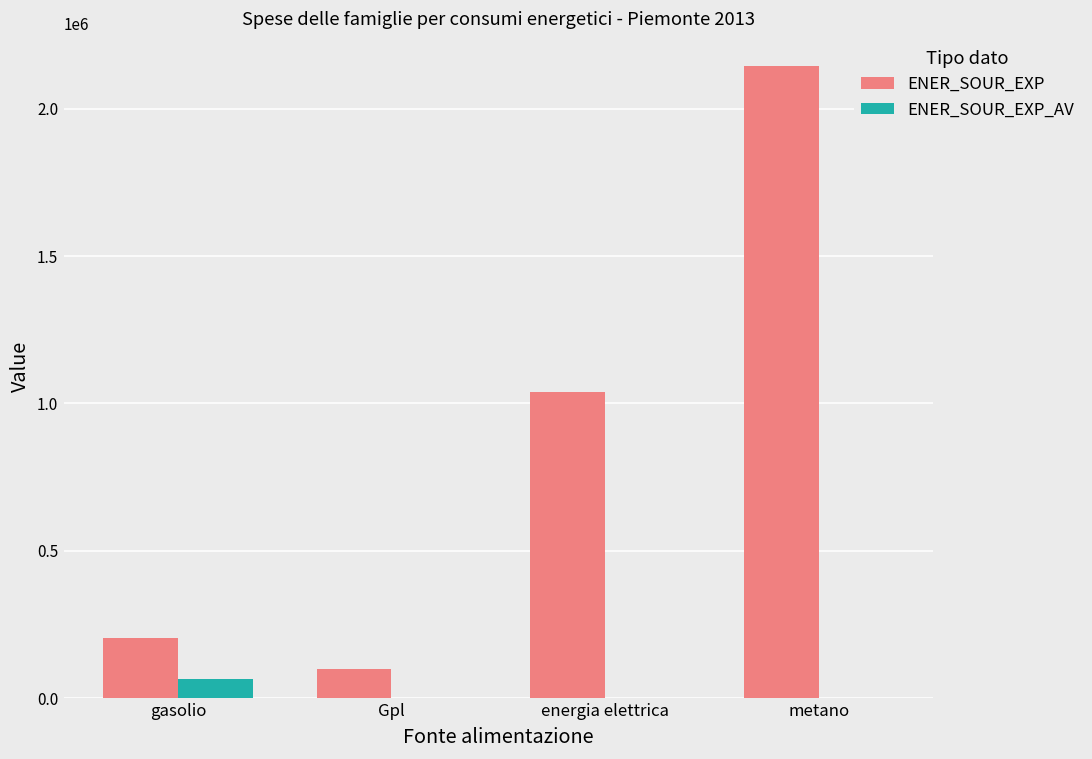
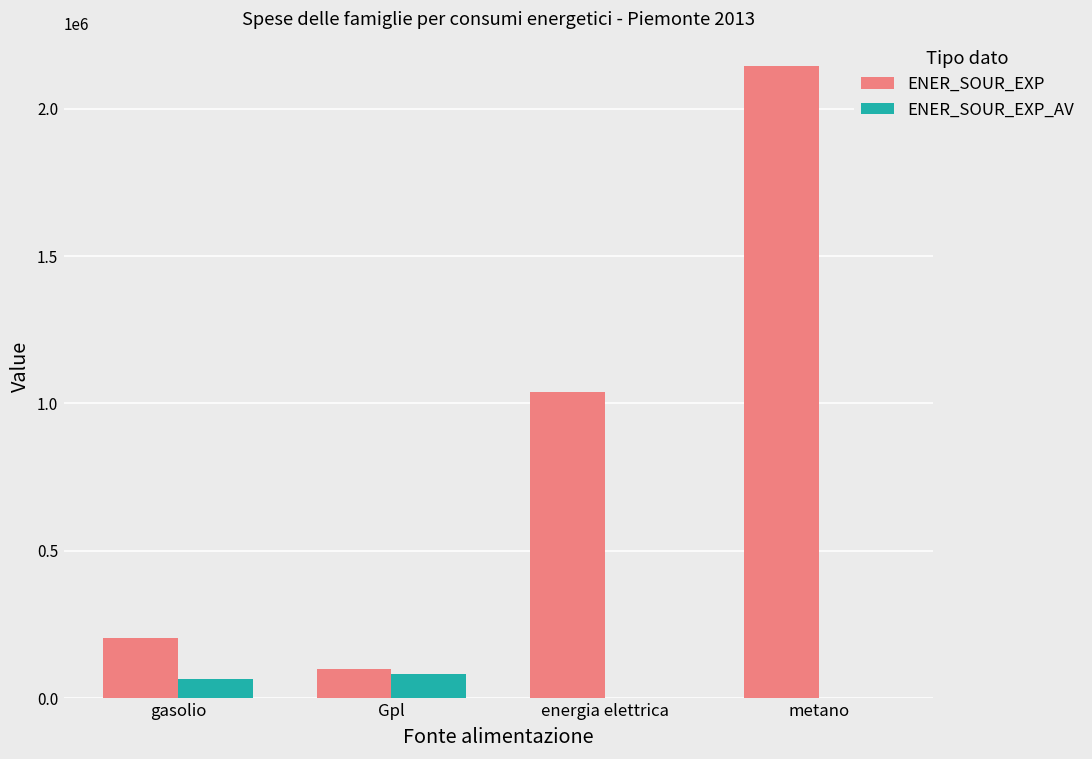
  {
    "ENER_SOUR_EXP": {
      "gasolio": 200000,
      "Gpl": 100000,
      "energia elettrica": 1040000,
      "metano": 2140000
    },
    "ENER_SOUR_EXP_AV": {
      "gasolio": 70000,
-     "Gpl": 0
+     "Gpl": 80000
    }
  }
